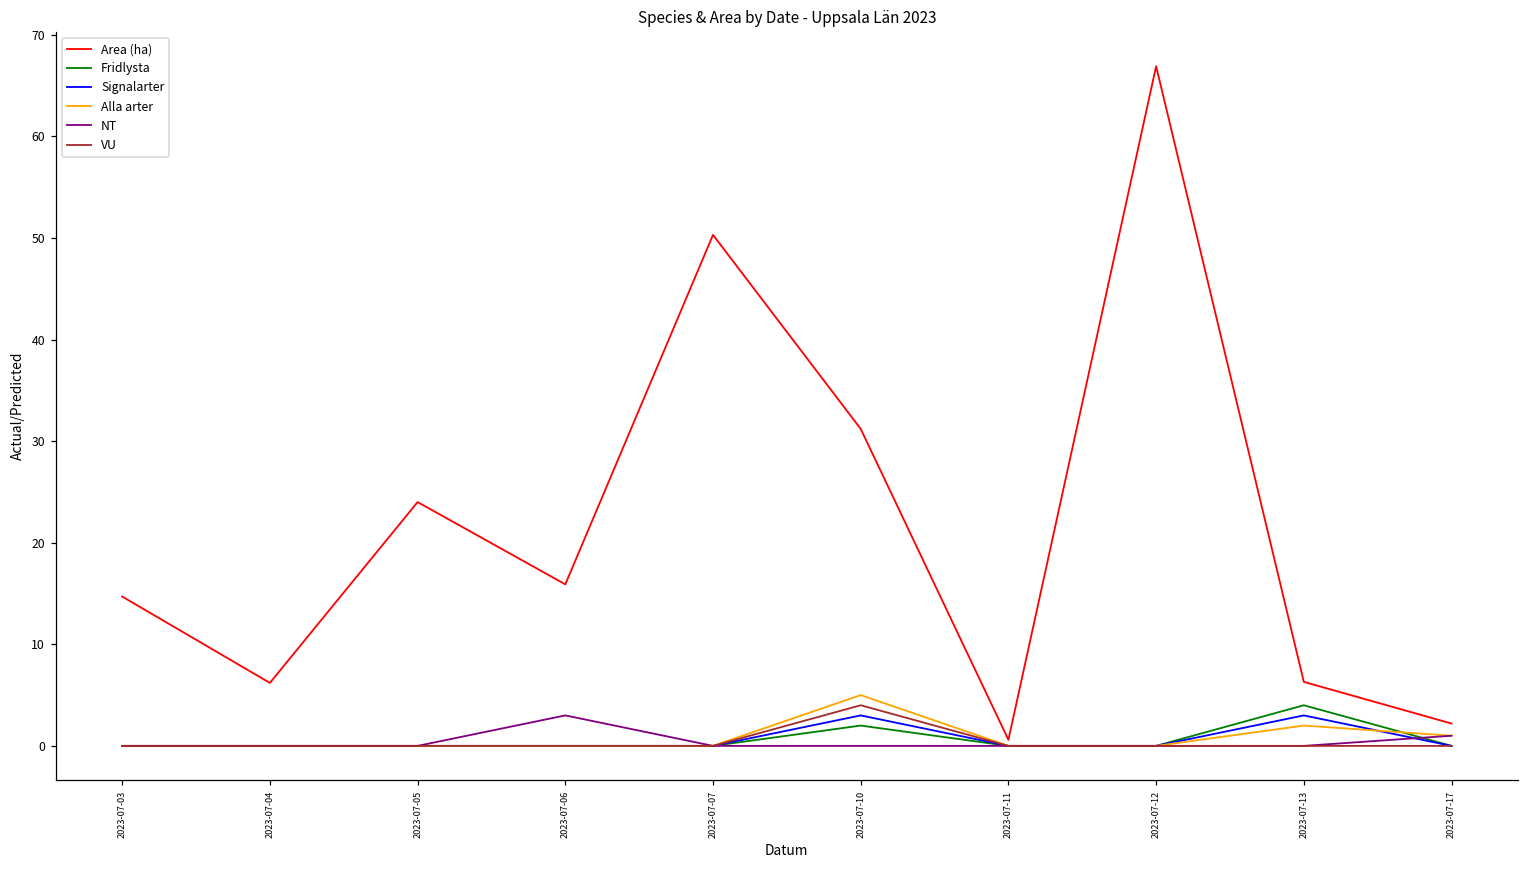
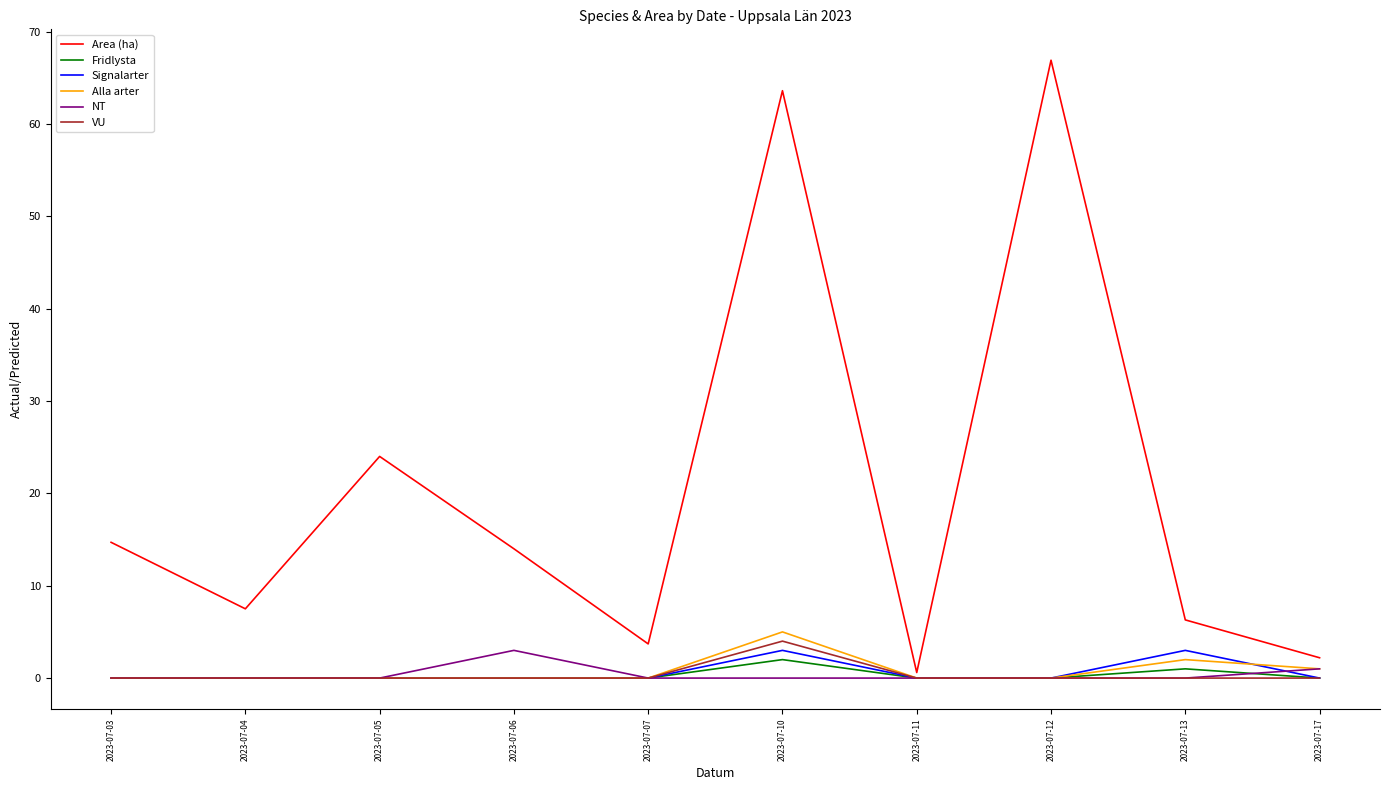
  {
    "Area (ha)": {
      "2023-07-03": 15,
-     "2023-07-04": 6,
+     "2023-07-04": 8,
      "2023-07-05": 24,
-     "2023-07-06": 16,
-     "2023-07-07": 50,
-     "2023-07-10": 31,
+     "2023-07-06": 14,
+     "2023-07-07": 4,
+     "2023-07-10": 64,
      "2023-07-11": 1,
      "2023-07-12": 67,
      "2023-07-13": 6,
      "2023-07-17": 2
    },
    "Fridlysta": {
      "2023-07-10": 2,
-     "2023-07-13": 4
+     "2023-07-13": 1
    },
    "Signalarter": {
      "2023-07-10": 3,
      "2023-07-13": 3
    },
    "Alla arter": {
      "2023-07-10": 5,
      "2023-07-13": 2
    },
    "NT": {
      "2023-07-06": 3,
      "2023-07-10": 0
    },
    "VU": {
      "2023-07-10": 4
    }
  }
